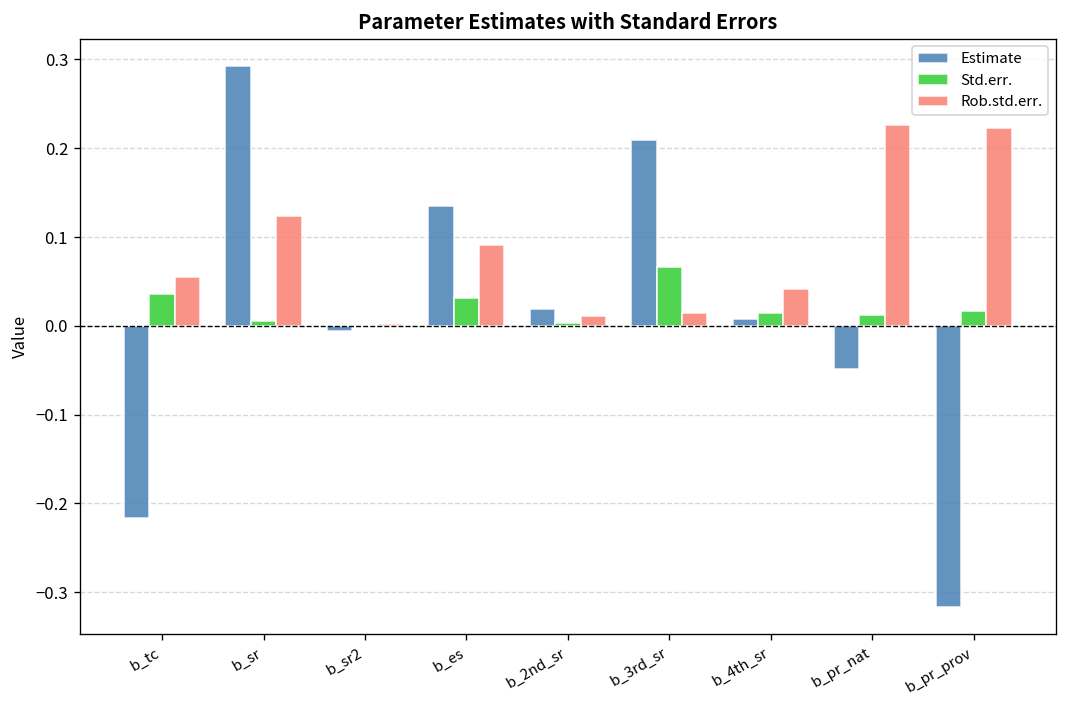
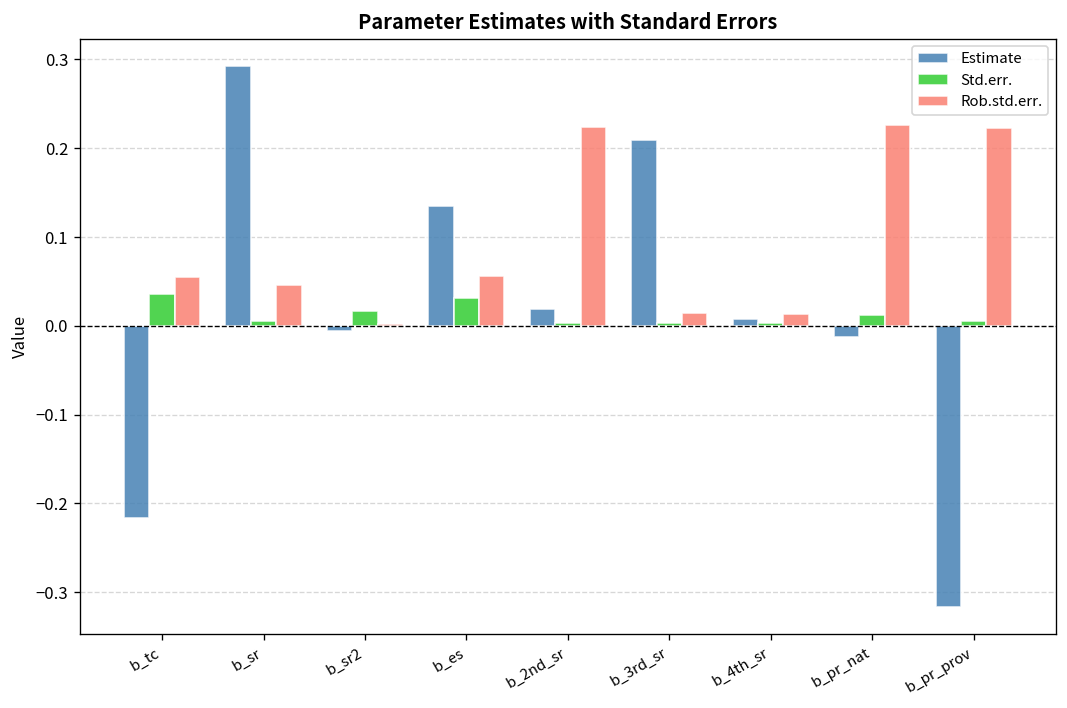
  {
    "Estimate": {
      "b_tc": -0.22,
      "b_sr": 0.29,
      "b_sr2": -0.01,
      "b_es": 0.13,
      "b_2nd_sr": 0.02,
      "b_3rd_sr": 0.21,
      "b_4th_sr": 0.01,
-     "b_pr_nat": -0.05,
+     "b_pr_nat": -0.01,
      "b_pr_prov": -0.32
    },
    "Std.err.": {
      "b_tc": 0.04,
      "b_sr": 0.01,
-     "b_sr2": 0.00,
+     "b_sr2": 0.02,
      "b_es": 0.03,
-     "b_3rd_sr": 0.07,
-     "b_4th_sr": 0.01,
+     "b_3rd_sr": 0.00,
+     "b_4th_sr": 0.00,
      "b_pr_nat": 0.01,
-     "b_pr_prov": 0.02
+     "b_pr_prov": 0.01
    },
    "Rob.std.err.": {
      "b_tc": 0.06,
-     "b_sr": 0.12,
-     "b_es": 0.09,
-     "b_2nd_sr": 0.01,
+     "b_sr": 0.05,
+     "b_es": 0.06,
+     "b_2nd_sr": 0.22,
      "b_3rd_sr": 0.01,
-     "b_4th_sr": 0.04,
+     "b_4th_sr": 0.01,
      "b_pr_nat": 0.23,
      "b_pr_prov": 0.22
    }
  }
